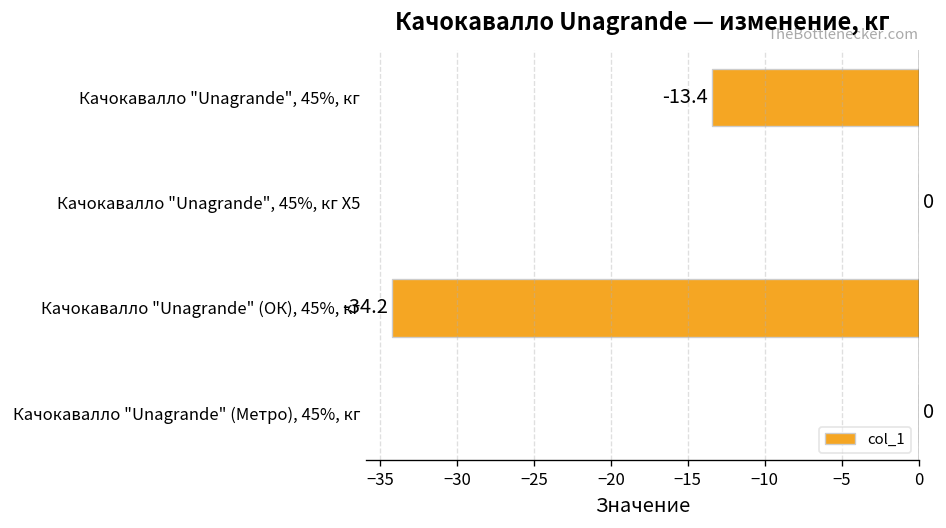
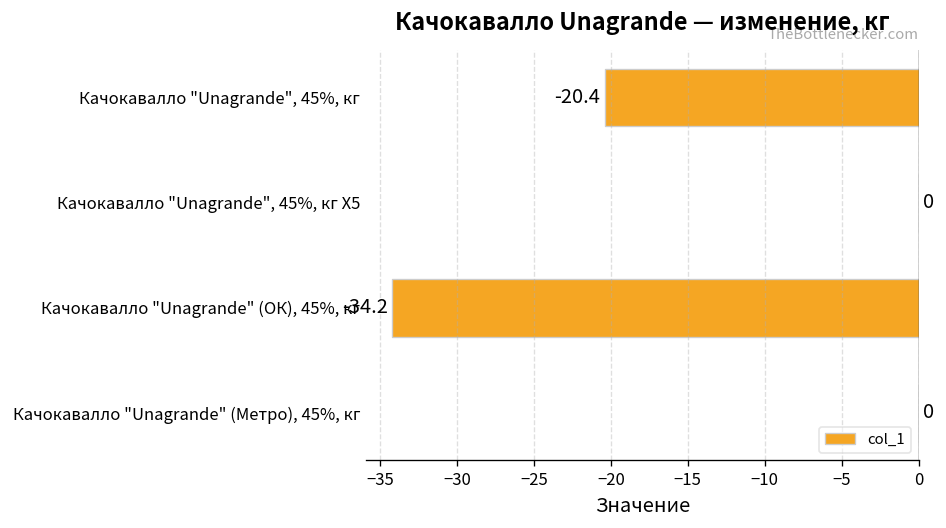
  {
-   "Качокавалло \"Unagrande\", 45%, кг": -13.4,
+   "Качокавалло \"Unagrande\", 45%, кг": -20.4,
    "Качокавалло \"Unagrande\", 45%, кг Х5": 0,
    "Качокавалло \"Unagrande\" (ОК), 45%, кг": -34.2,
    "Качокавалло \"Unagrande\" (Метро), 45%, кг": 0
  }
